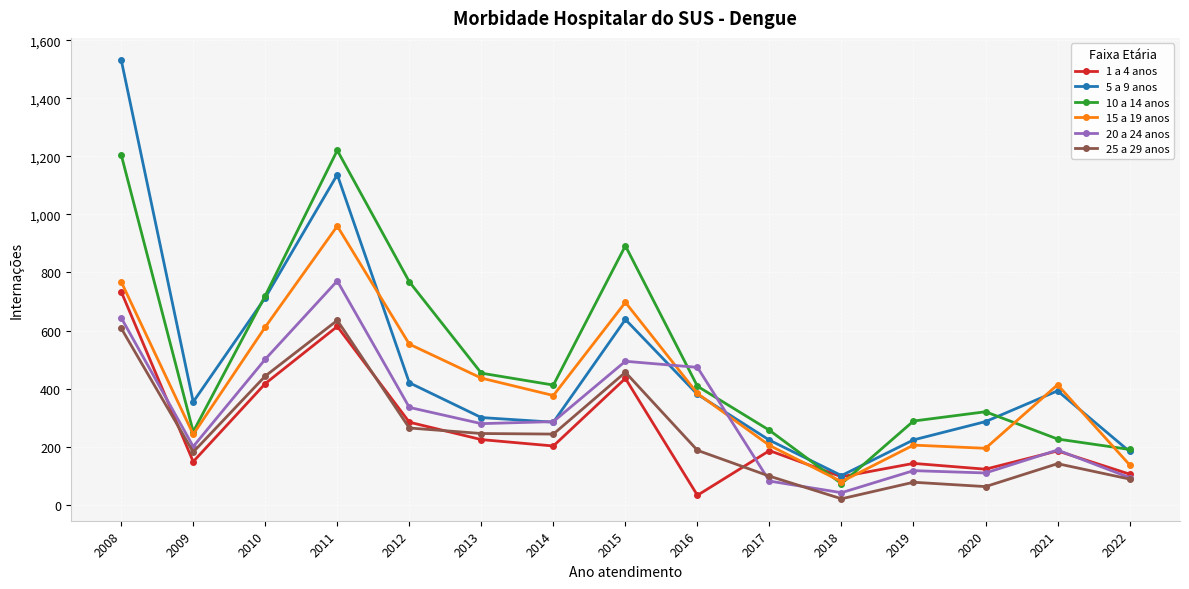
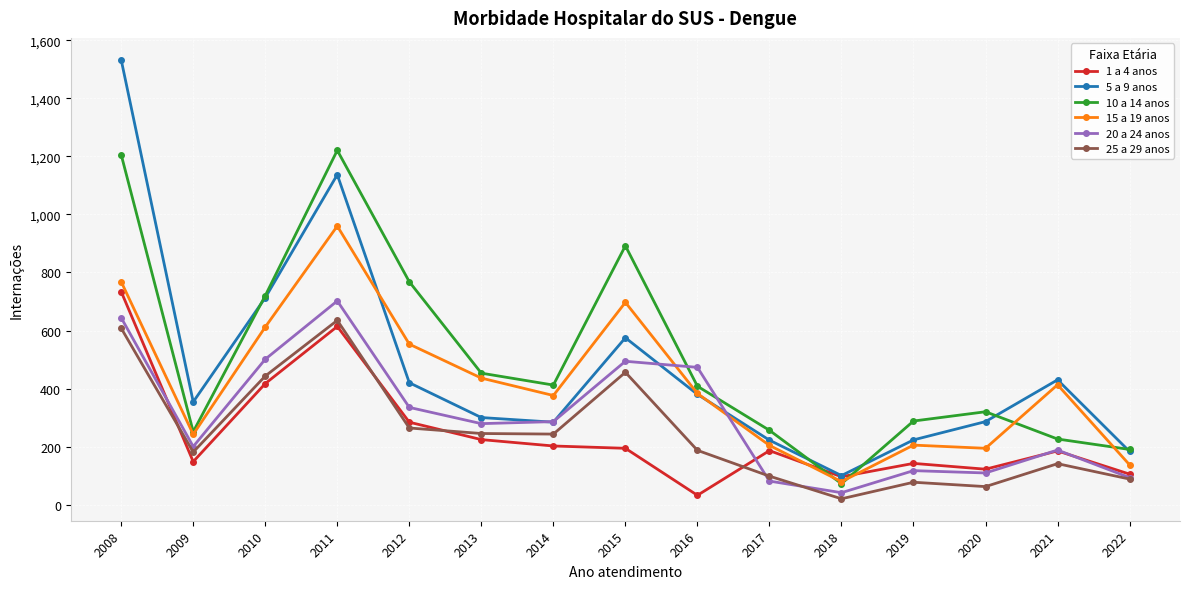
  {
    "1 a 4 anos": {
      "2008": "730",
      "2009": "150",
      "2010": "420",
      "2011": "610",
      "2012": "280",
      "2013": "220",
      "2014": "200",
-     "2015": "440",
+     "2015": "190",
      "2016": "30",
      "2017": "190",
      "2019": "140",
      "2020": "120",
      "2022": "110"
    },
    "5 a 9 anos": {
      "2008": "1,530",
      "2009": "350",
      "2011": "1,140",
      "2012": "420",
      "2013": "300",
-     "2015": "640",
+     "2015": "580",
      "2017": "220",
      "2019": "220",
      "2020": "290",
-     "2021": "390"
+     "2021": "430"
    },
    "10 a 14 anos": {
      "2008": "1,210",
      "2009": "250",
      "2011": "1,220",
      "2012": "770",
      "2013": "450",
      "2014": "410",
      "2015": "890",
      "2016": "410",
      "2017": "260",
      "2019": "290",
      "2020": "320",
      "2021": "230"
    },
    "15 a 19 anos": {
      "2008": "770",
      "2009": "240",
      "2010": "610",
      "2011": "960",
      "2012": "550",
      "2013": "440",
      "2014": "380",
      "2015": "700",
      "2017": "200",
      "2019": "210",
      "2020": "190",
      "2021": "410",
      "2022": "140"
    },
    "20 a 24 anos": {
      "2008": "640",
      "2009": "200",
      "2010": "500",
-     "2011": "770",
+     "2011": "700",
      "2012": "340",
      "2013": "280",
      "2015": "490",
      "2016": "470",
      "2017": "80",
      "2018": "40",
      "2019": "120",
      "2020": "110"
    },
    "25 a 29 anos": {
      "2008": "610",
      "2009": "180",
      "2010": "440",
      "2011": "640",
      "2012": "260",
      "2013": "250",
      "2014": "240",
      "2015": "460",
      "2016": "190",
      "2017": "100",
      "2018": "20",
      "2019": "80",
      "2020": "60",
      "2021": "140"
    }
  }
